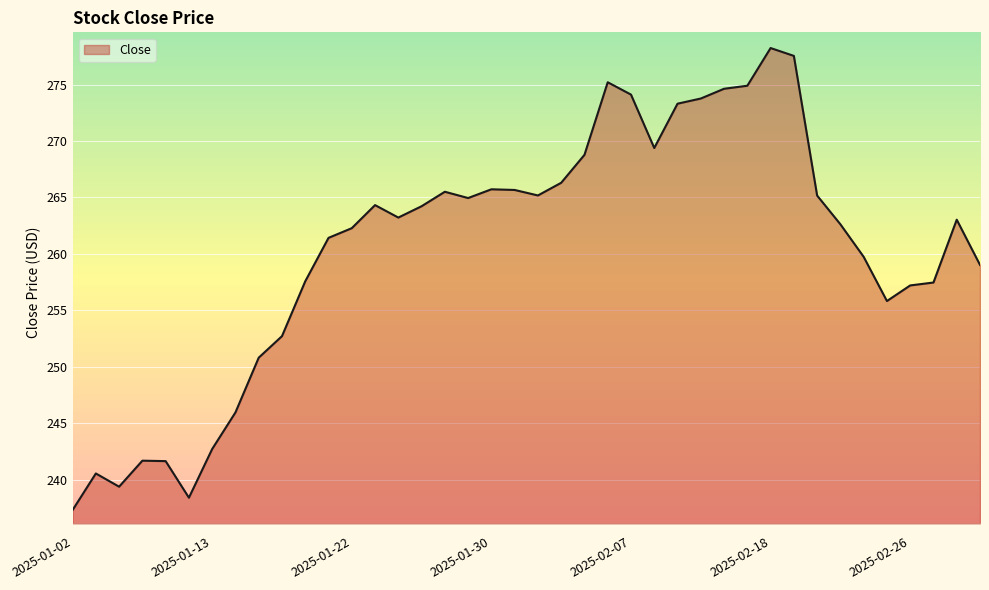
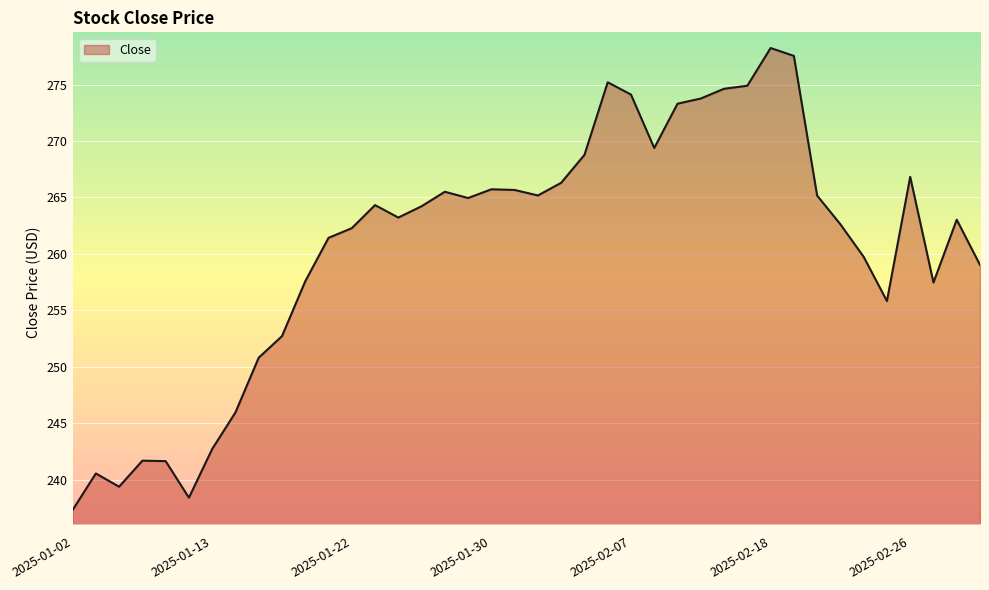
  {
    "2025-01-02": 237.3,
    "2025-01-13": 242.7,
    "2025-01-22": 262.3,
    "2025-01-30": 265.7,
    "2025-02-07": 274.1,
    "2025-02-18": 278.2,
-   "2025-02-26": 257.2
+   "2025-02-26": 266.8
  }
